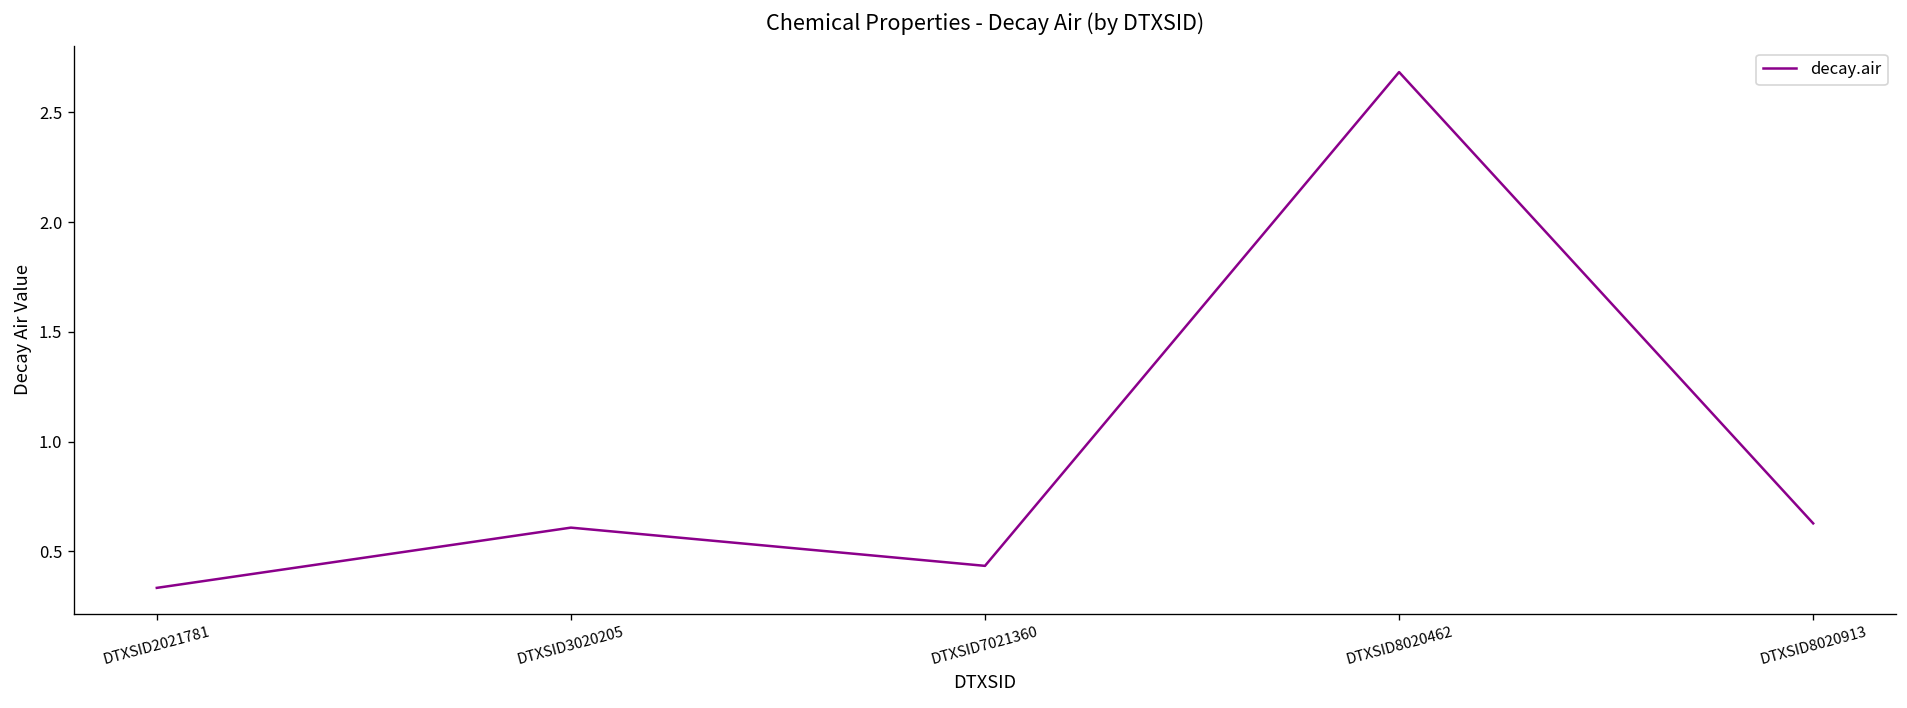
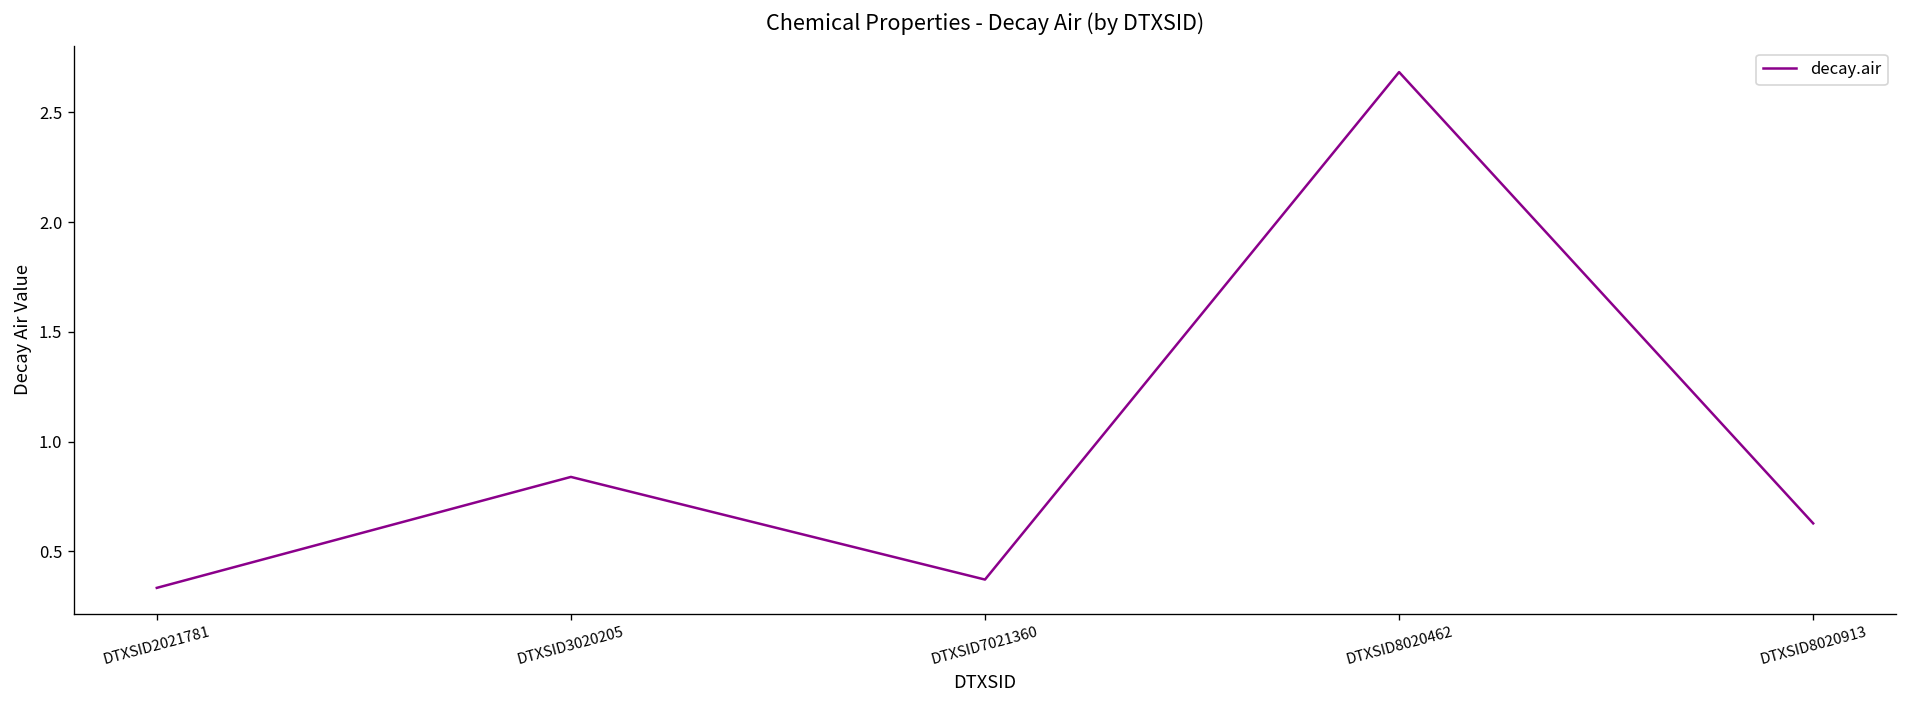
  {
    "DTXSID2021781": 0.33,
-   "DTXSID3020205": 0.61,
-   "DTXSID7021360": 0.43,
+   "DTXSID3020205": 0.84,
+   "DTXSID7021360": 0.37,
    "DTXSID8020462": 2.68,
    "DTXSID8020913": 0.63
  }
